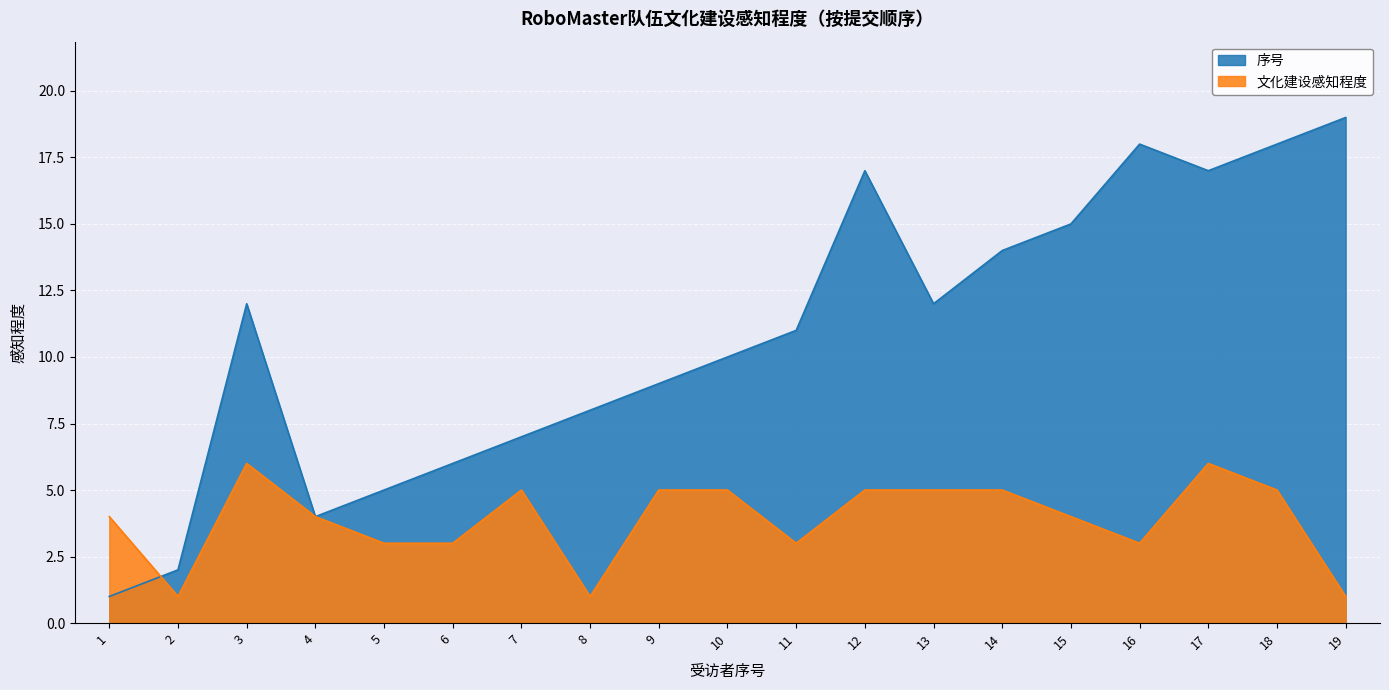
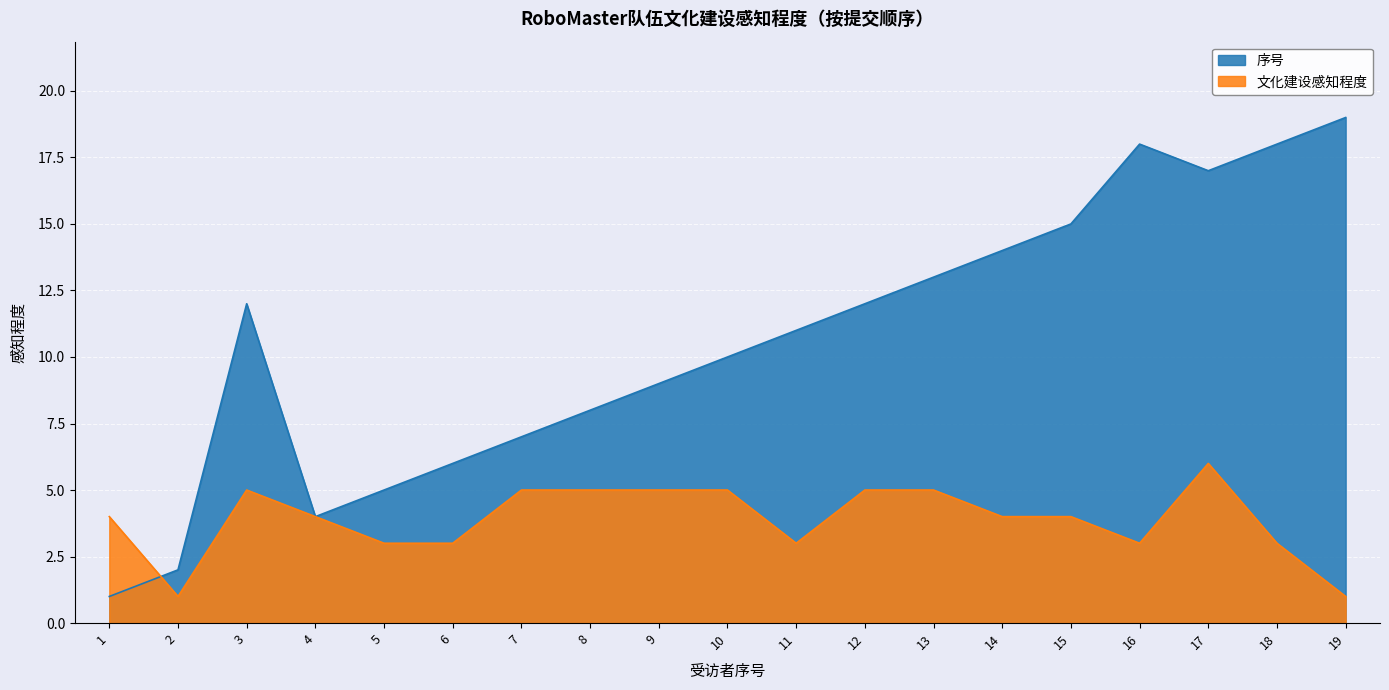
  {
    "序号": {
      "1": 1,
      "2": 2,
      "3": 12,
      "5": 5,
      "6": 6,
      "7": 7,
      "8": 8,
      "9": 9,
      "10": 10,
      "11": 11,
-     "12": 17,
-     "13": 12,
+     "12": 12,
+     "13": 13,
      "14": 14,
      "15": 15,
      "16": 18,
      "17": 17,
      "18": 18,
      "19": 19
    },
    "文化建设感知程度": {
      "1": 4,
      "2": 1,
-     "3": 6,
+     "3": 5,
      "5": 3,
      "6": 3,
      "7": 5,
-     "8": 1,
+     "8": 5,
      "9": 5,
      "10": 5,
      "11": 3,
      "12": 5,
      "13": 5,
-     "14": 5,
+     "14": 4,
      "15": 4,
      "16": 3,
      "17": 6,
-     "18": 5,
+     "18": 3,
      "19": 1
    }
  }
